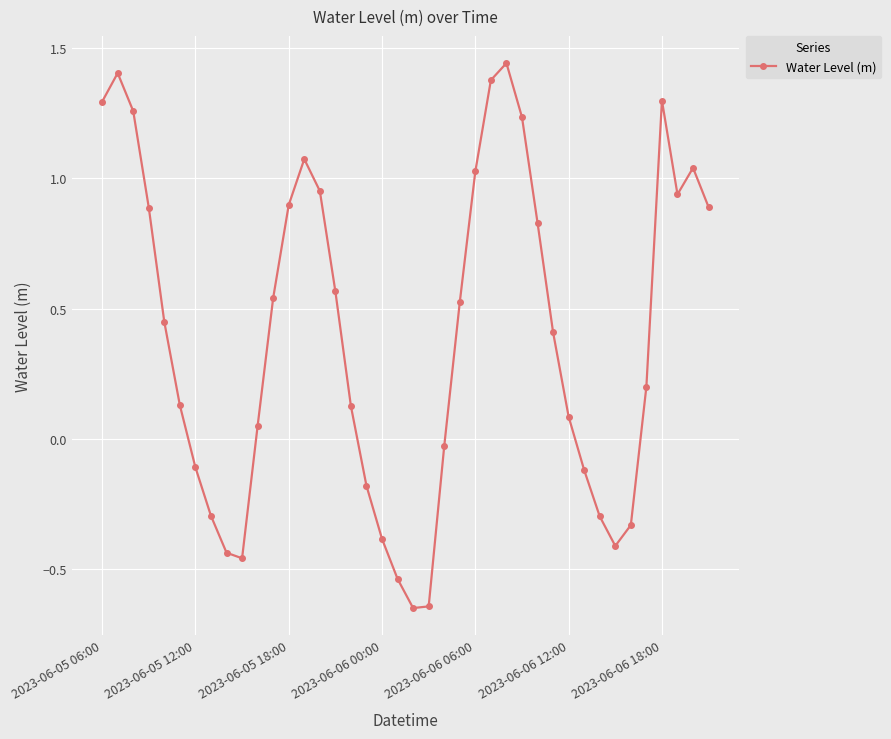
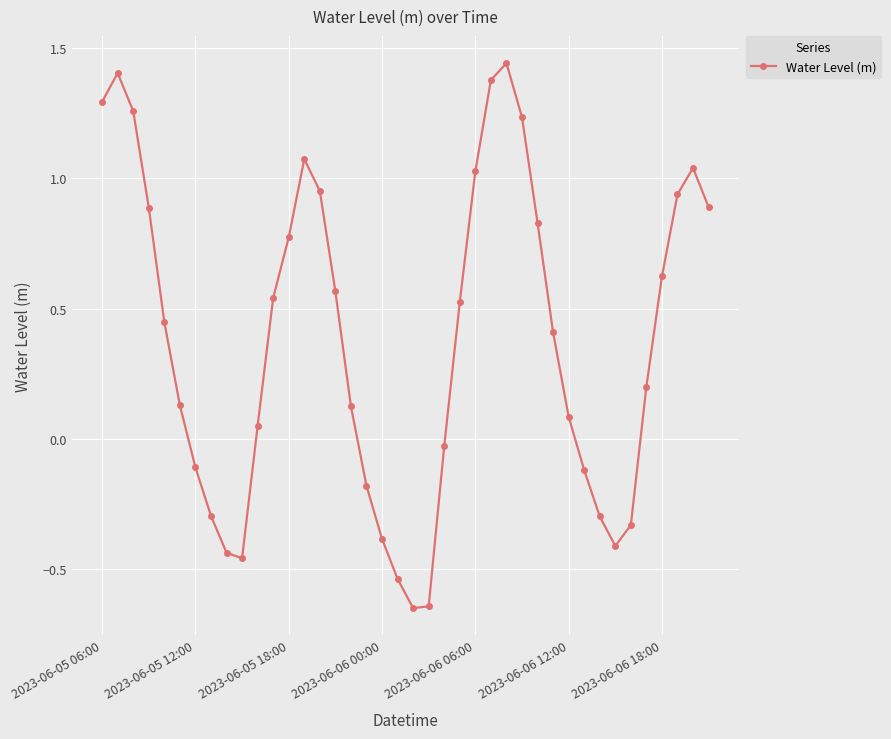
  {
    "2023-06-05 06:00": 1.29,
    "2023-06-05 12:00": -0.11,
-   "2023-06-05 18:00": 0.90,
+   "2023-06-05 18:00": 0.77,
    "2023-06-06 00:00": -0.38,
    "2023-06-06 06:00": 1.03,
    "2023-06-06 12:00": 0.09,
-   "2023-06-06 18:00": 1.30
+   "2023-06-06 18:00": 0.62
  }
